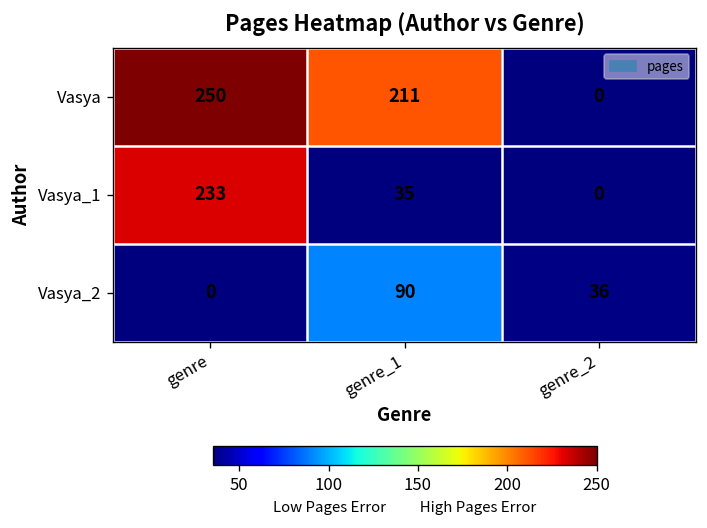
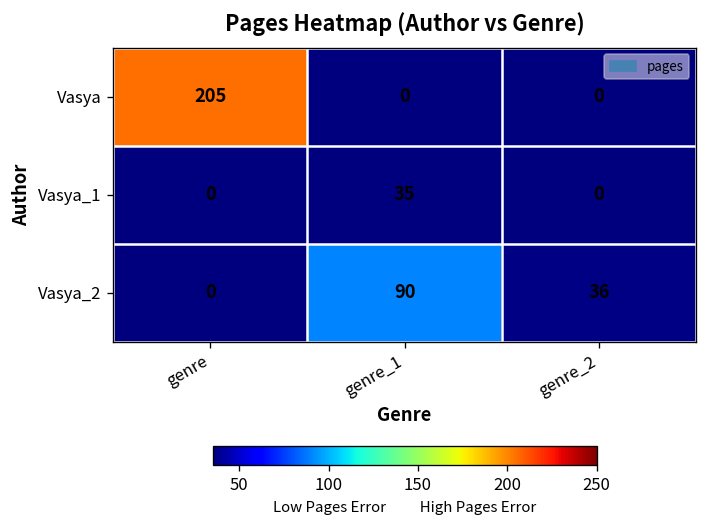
  {
    "Vasya": {
-     "genre": 250,
-     "genre_1": 211,
+     "genre": 205,
+     "genre_1": 0,
      "genre_2": 0
    },
    "Vasya_1": {
-     "genre": 233,
+     "genre": 0,
      "genre_1": 35,
      "genre_2": 0
    },
    "Vasya_2": {
      "genre": 0,
      "genre_1": 90,
      "genre_2": 36
    }
  }
